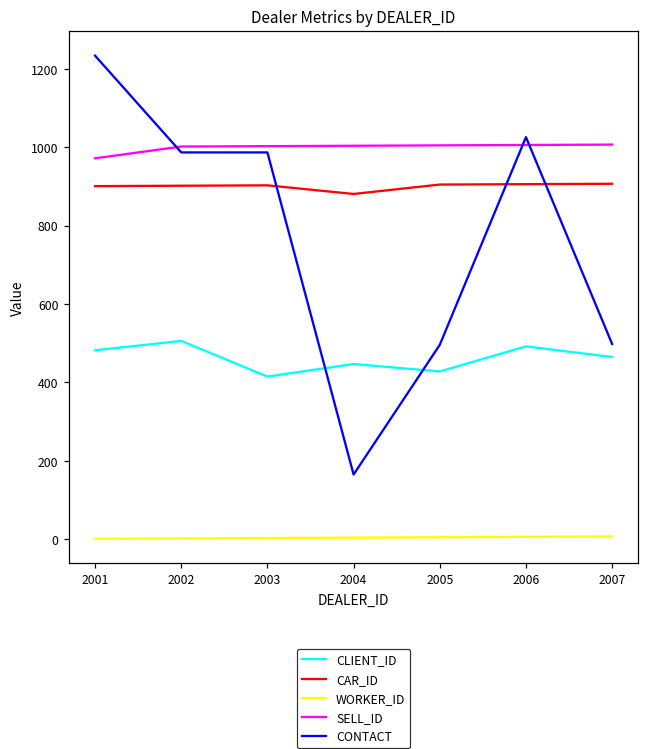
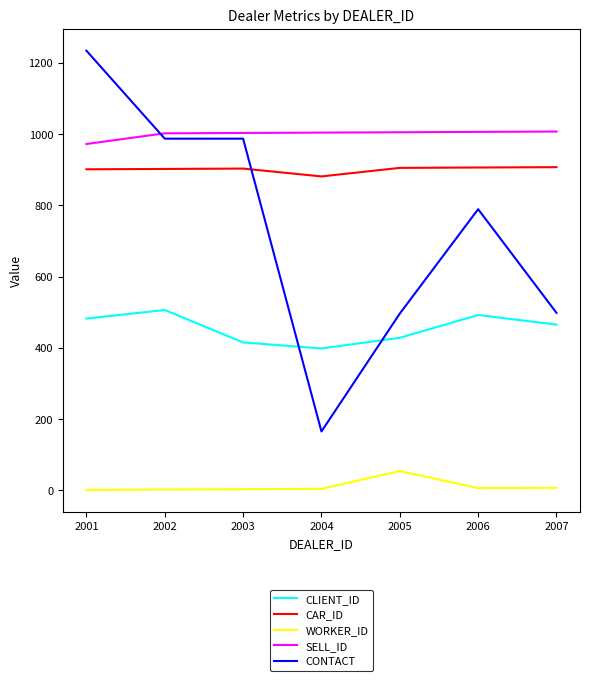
  {
    "CLIENT_ID": {
      "2001": 480,
      "2002": 510,
      "2003": 420,
-     "2004": 450,
+     "2004": 400,
      "2005": 430,
      "2006": 490,
      "2007": 470
    },
    "CAR_ID": {
      "2001": 900,
      "2002": 900,
      "2003": 900,
      "2004": 880,
      "2005": 910,
      "2006": 910,
      "2007": 910
    },
    "WORKER_ID": {
      "2001": 0,
      "2002": 0,
      "2003": 0,
      "2004": 0,
-     "2005": 10,
+     "2005": 50,
      "2006": 10,
      "2007": 10
    },
    "SELL_ID": {
      "2001": 970,
      "2002": 1000,
      "2003": 1000,
      "2004": 1000,
      "2005": 1010,
      "2006": 1010,
      "2007": 1010
    },
    "CONTACT": {
      "2001": 1230,
      "2002": 990,
      "2003": 990,
      "2004": 170,
      "2005": 500,
-     "2006": 1030,
+     "2006": 790,
      "2007": 500
    }
  }
